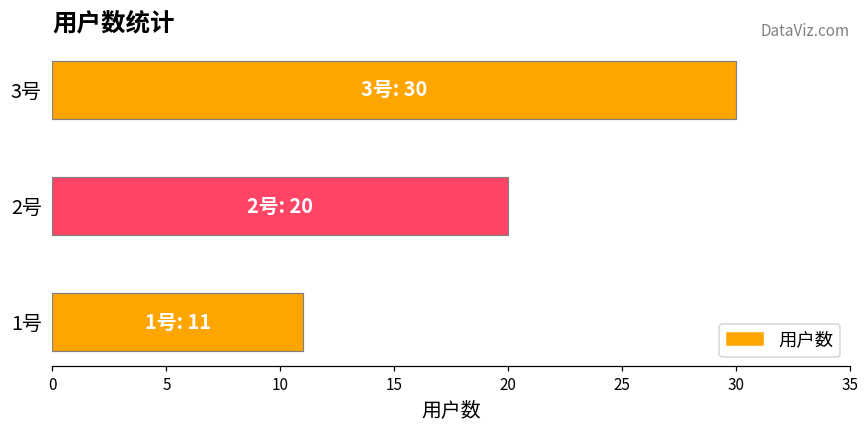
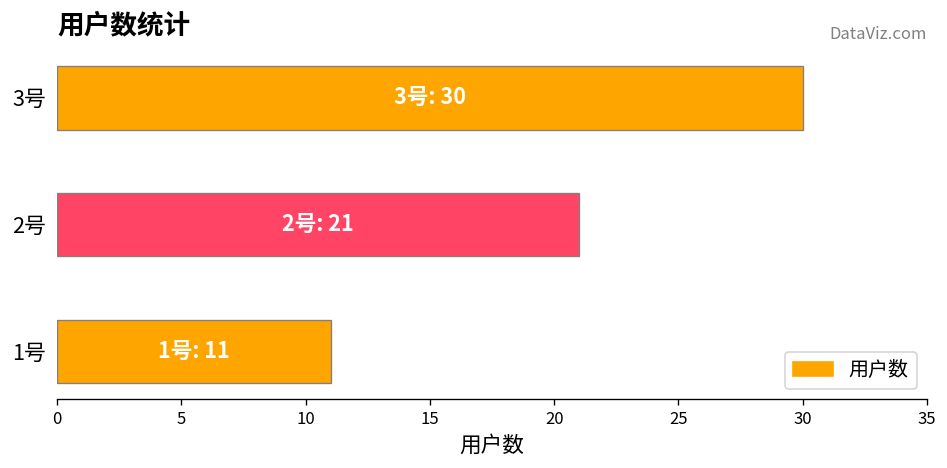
  {
    "3号": 30,
-   "2号": 20,
+   "2号": 21,
    "1号": 11
  }
